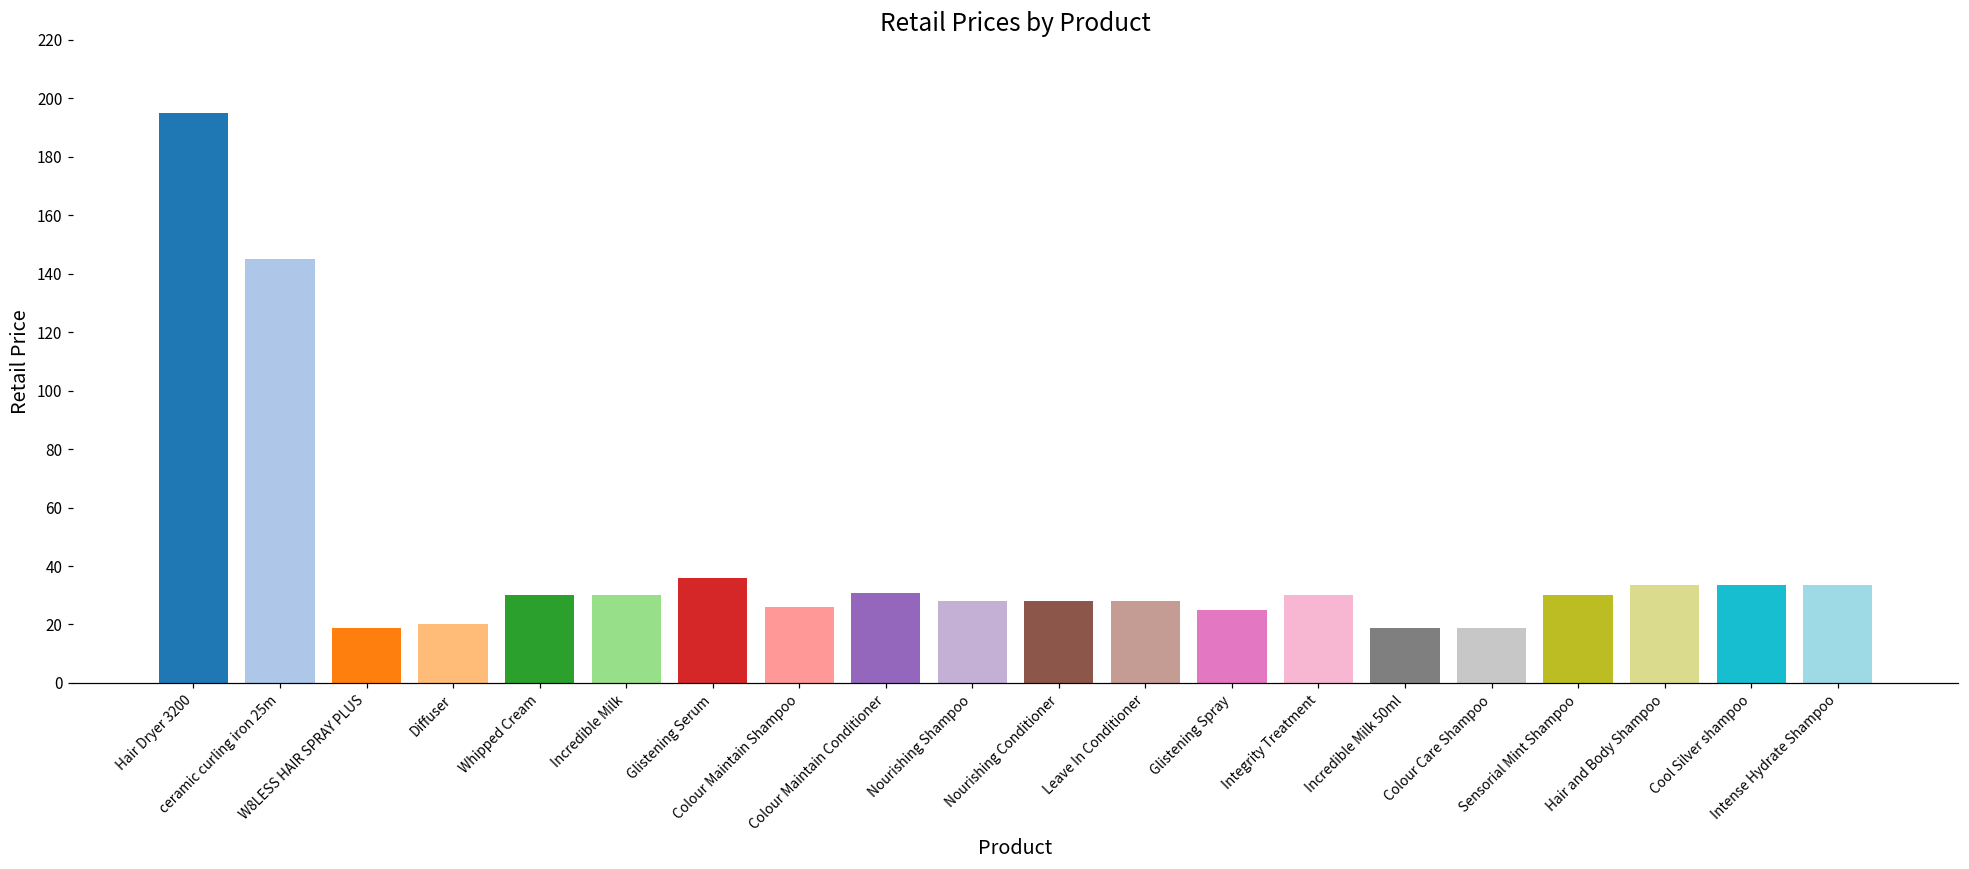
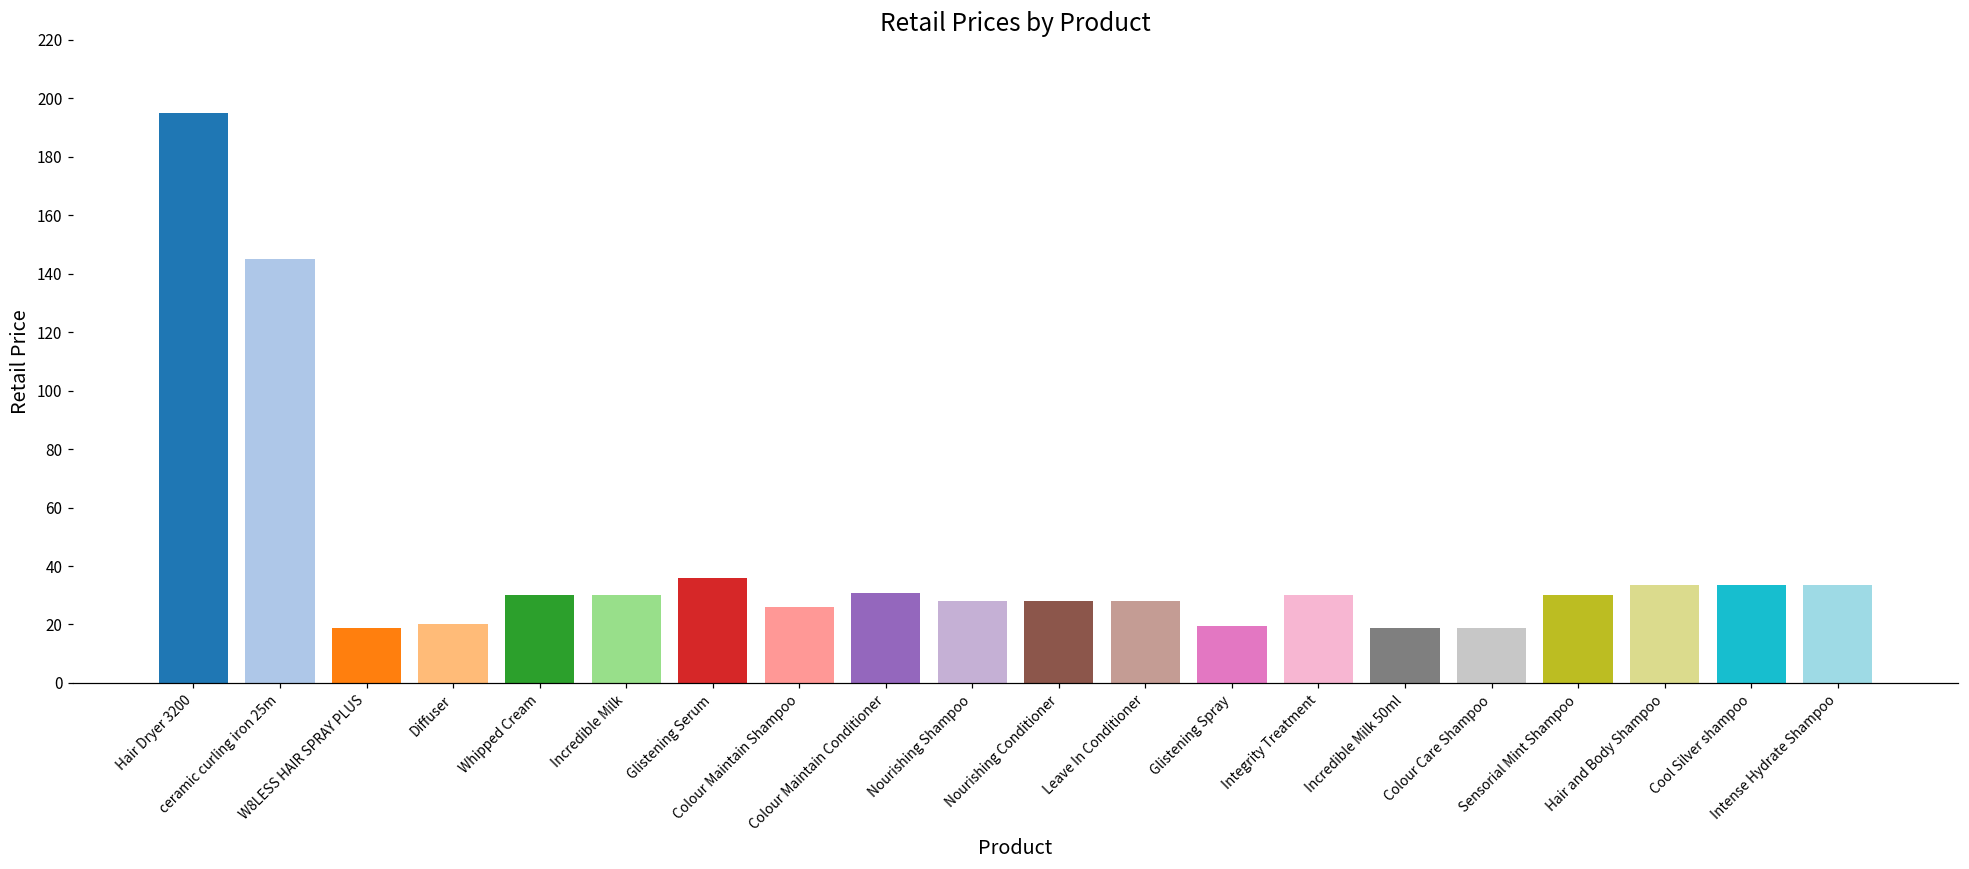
  {
    "Hair Dryer 3200": 195,
    "ceramic curling iron 25m": 145,
    "W8LESS HAIR SPRAY PLUS": 19,
    "Diffuser": 20,
    "Whipped Cream": 30,
    "Incredible Milk": 30,
    "Glistening Serum": 36,
    "Colour Maintain Shampoo": 26,
    "Colour Maintain Conditioner": 31,
    "Nourishing Shampoo": 28,
    "Nourishing Conditioner": 28,
    "Leave In Conditioner": 28,
-   "Glistening Spray": 25,
+   "Glistening Spray": 19,
    "Integrity Treatment": 30,
    "Incredible Milk 50ml": 19,
    "Colour Care Shampoo": 19,
    "Sensorial Mint Shampoo": 30,
    "Hair and Body Shampoo": 34,
    "Cool Silver shampoo": 34,
    "Intense Hydrate Shampoo": 34
  }
